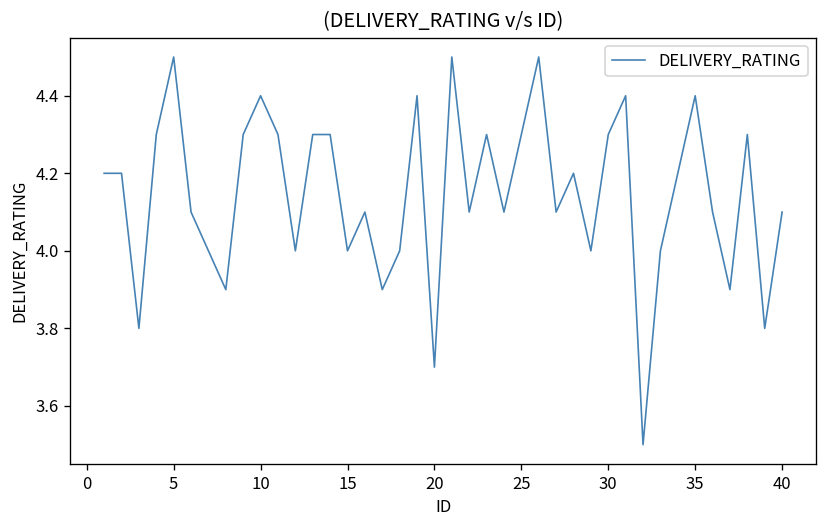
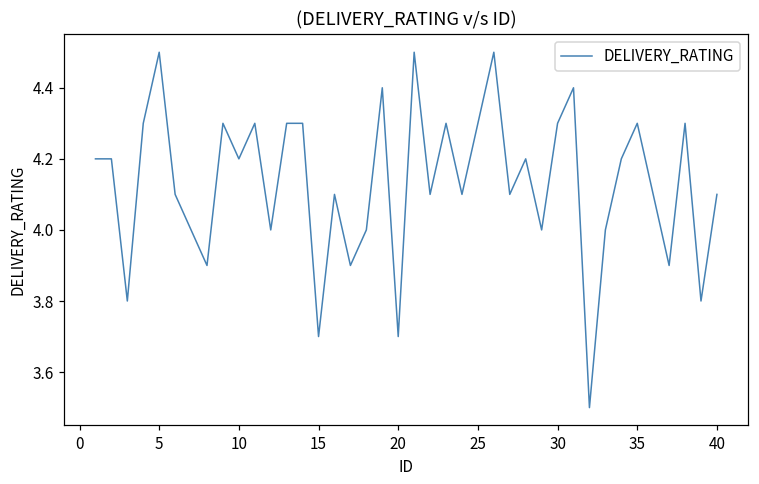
  {
    "5": 4.5,
-   "10": 4.4,
-   "15": 4.0,
+   "10": 4.2,
+   "15": 3.7,
    "20": 3.7,
    "25": 4.3,
    "30": 4.3,
-   "35": 4.4,
+   "35": 4.3,
    "40": 4.1
  }
